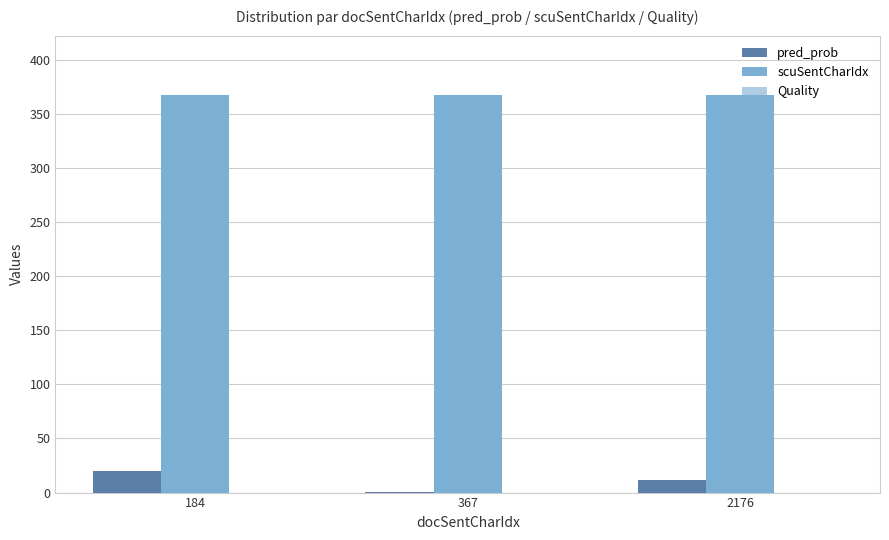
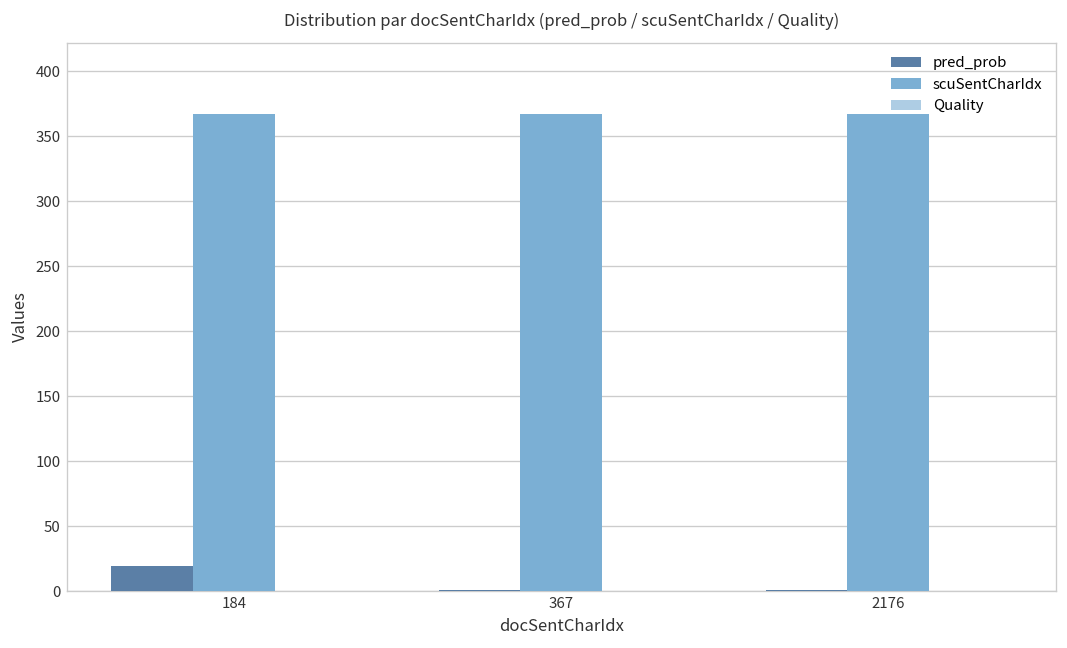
  {
    "pred_prob": {
      "184": 20,
-     "2176": 11
+     "2176": 1
    },
    "scuSentCharIdx": {
      "184": 367,
      "367": 367,
      "2176": 367
    },
    "Quality": {
      "184": 0,
      "367": 0,
      "2176": 0
    }
  }
